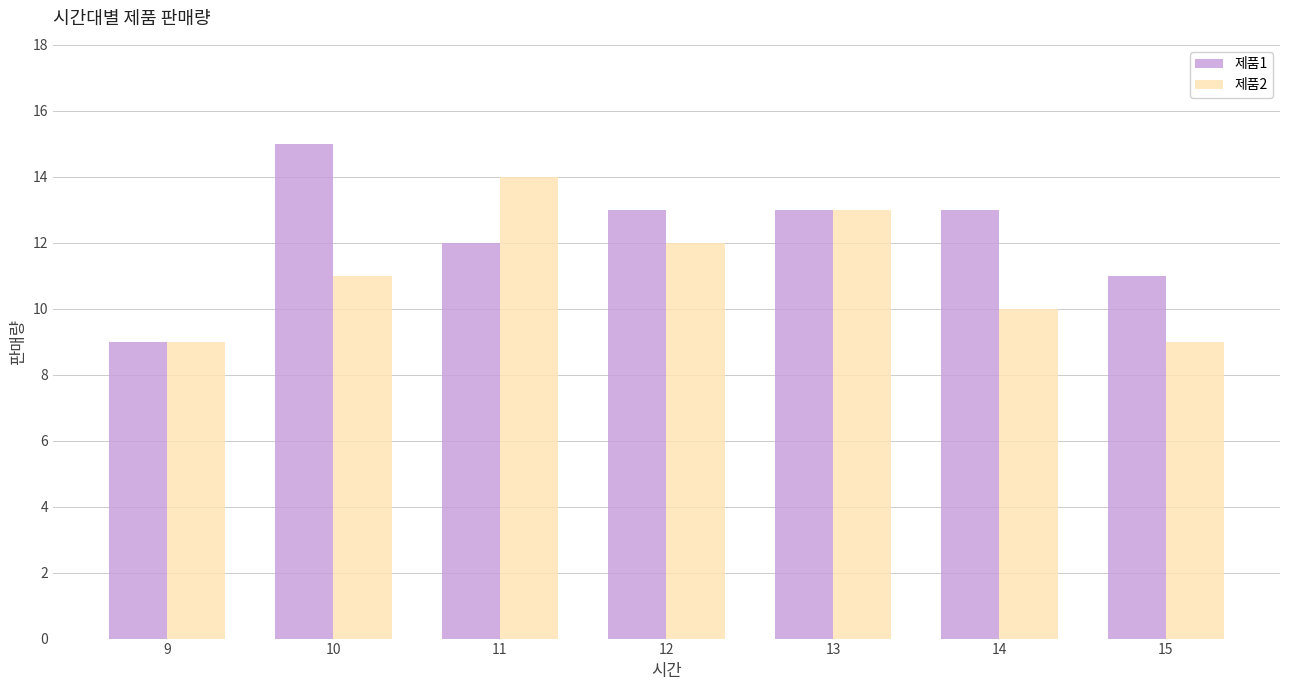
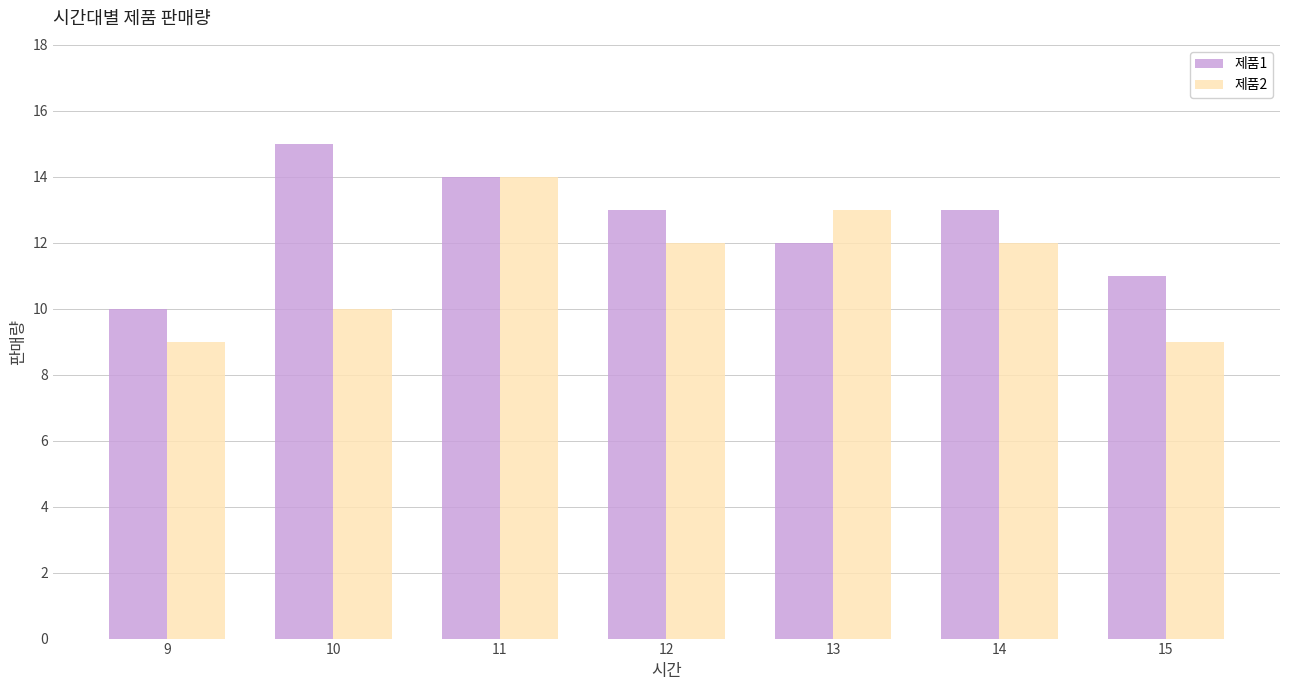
  {
    "제품1": {
-     "9": 9,
+     "9": 10,
      "10": 15,
-     "11": 12,
+     "11": 14,
      "12": 13,
-     "13": 13,
+     "13": 12,
      "14": 13,
      "15": 11
    },
    "제품2": {
      "9": 9,
-     "10": 11,
+     "10": 10,
      "11": 14,
      "12": 12,
      "13": 13,
-     "14": 10,
+     "14": 12,
      "15": 9
    }
  }
